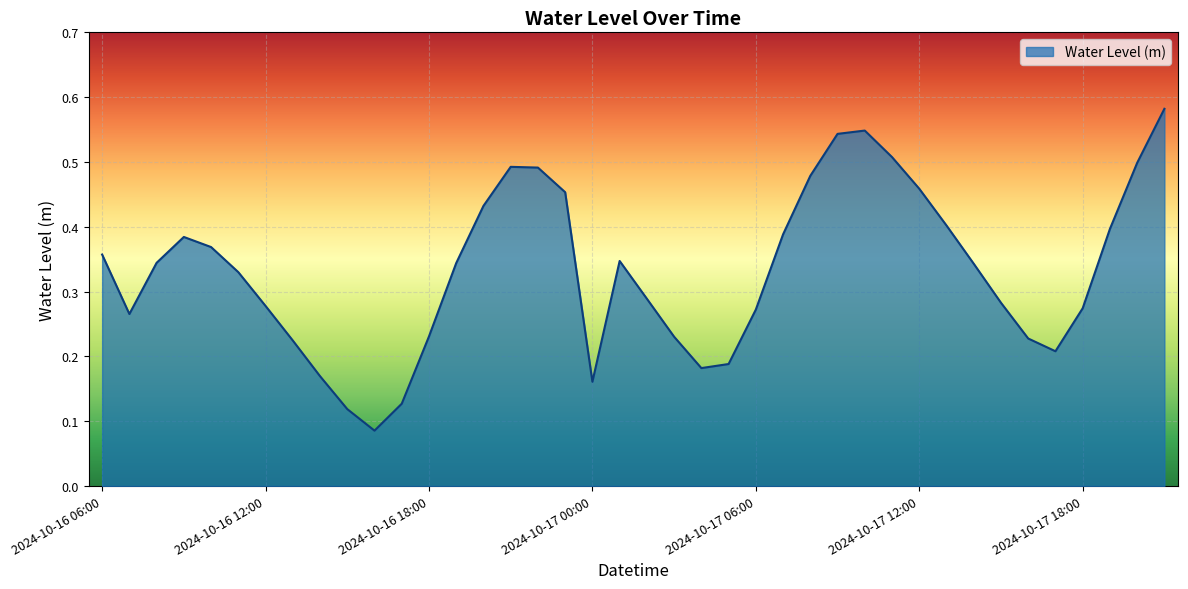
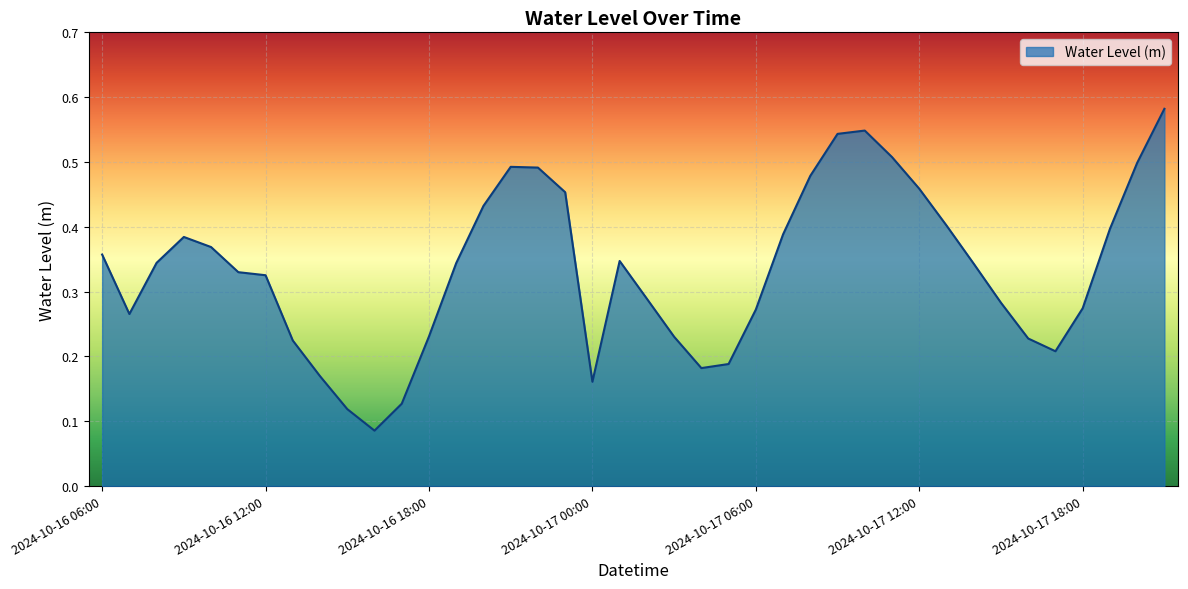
  {
    "2024-10-16 06:00": 0.36,
-   "2024-10-16 12:00": 0.28,
+   "2024-10-16 12:00": 0.33,
    "2024-10-16 18:00": 0.23,
    "2024-10-17 00:00": 0.16,
    "2024-10-17 06:00": 0.27,
    "2024-10-17 12:00": 0.46,
    "2024-10-17 18:00": 0.27
  }
